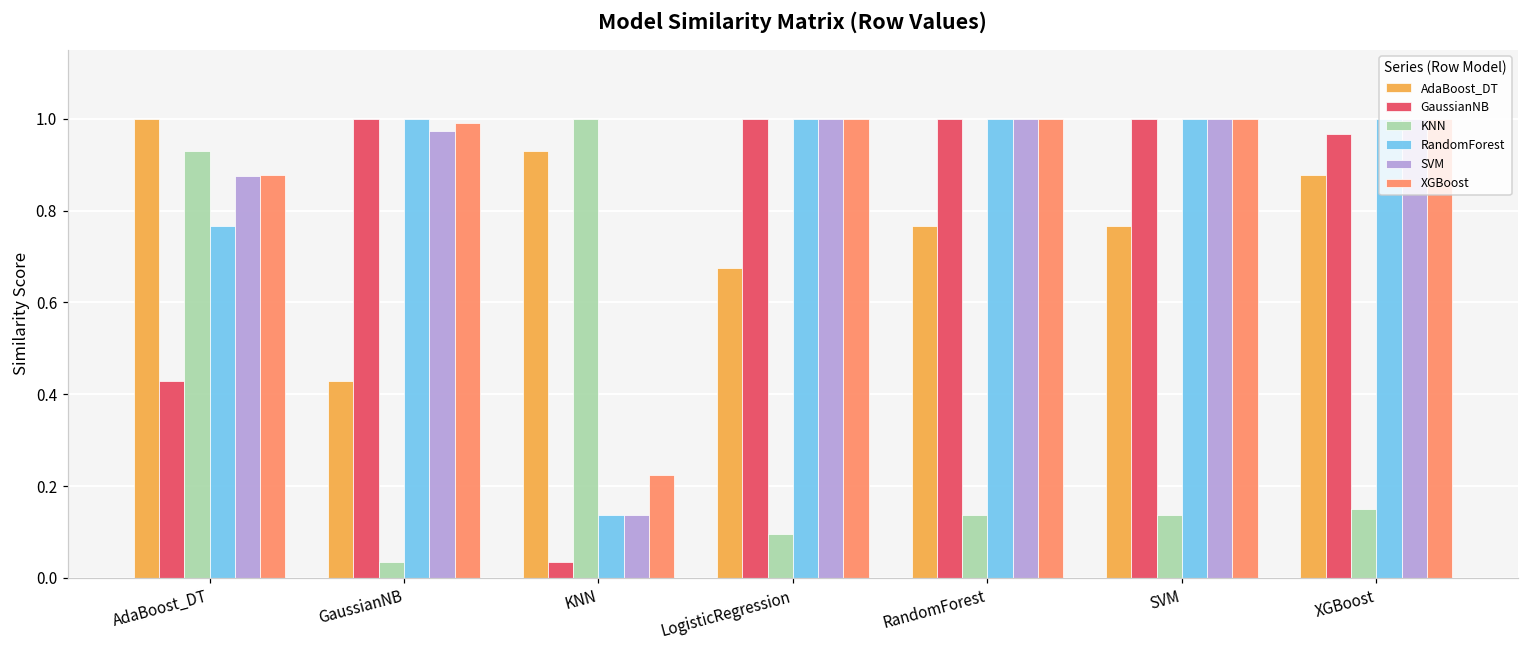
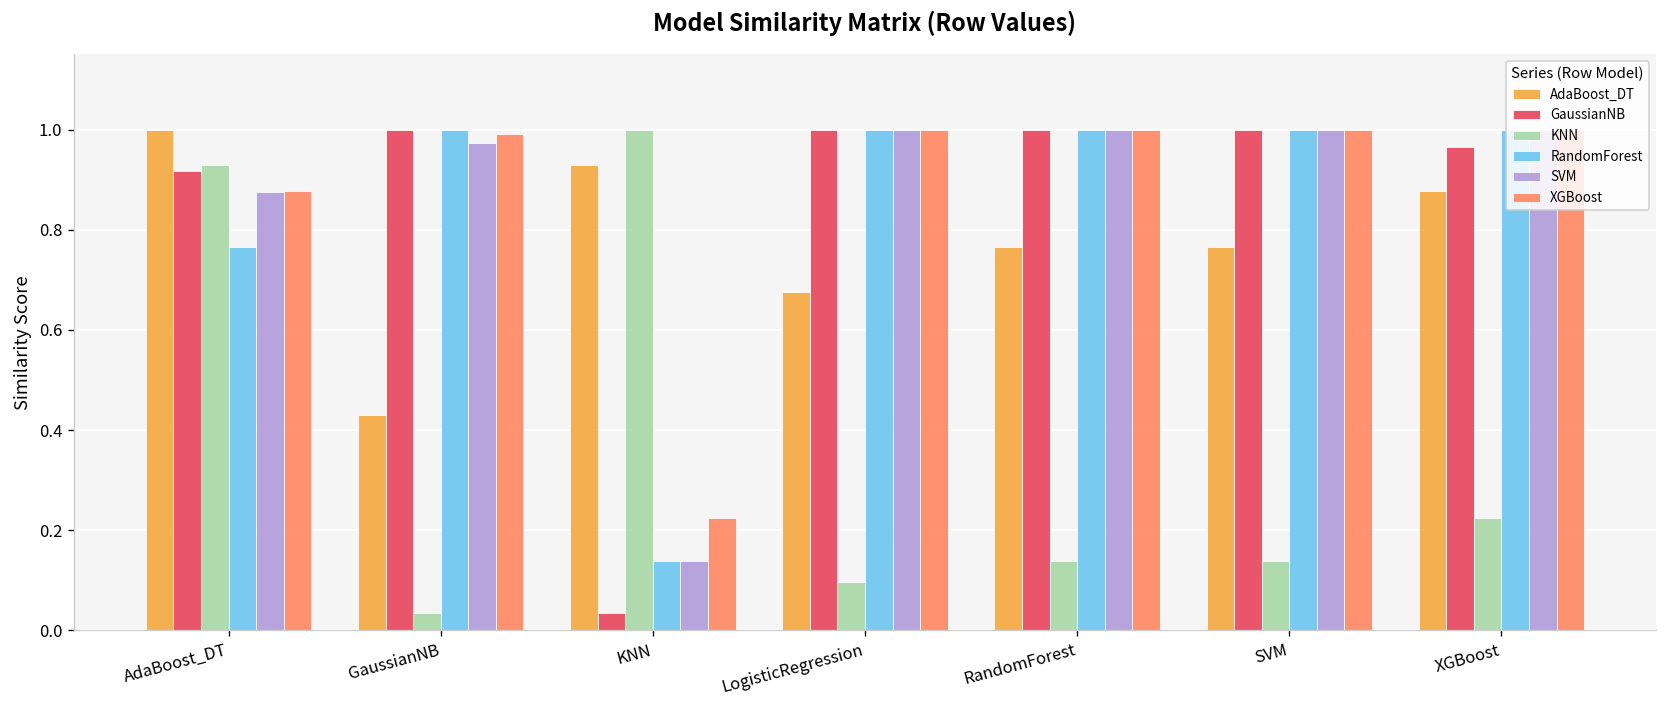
  {
    "GaussianNB": {
-     "AdaBoost_DT": 0.43,
+     "AdaBoost_DT": 0.92,
      "GaussianNB": 1.00,
      "KNN": 0.03,
      "LogisticRegression": 1.00,
      "RandomForest": 1.00,
      "SVM": 1.00,
      "XGBoost": 0.97
    },
    "KNN": {
      "AdaBoost_DT": 0.93,
      "GaussianNB": 0.03,
      "KNN": 1.00,
      "LogisticRegression": 0.10,
      "RandomForest": 0.14,
      "SVM": 0.14,
-     "XGBoost": 0.15
+     "XGBoost": 0.22
    },
    "RandomForest": {
      "AdaBoost_DT": 0.77,
      "GaussianNB": 1.00,
      "KNN": 0.14,
      "LogisticRegression": 1.00,
      "RandomForest": 1.00,
      "SVM": 1.00
    },
    "SVM": {
      "AdaBoost_DT": 0.87,
      "GaussianNB": 0.97,
      "KNN": 0.14,
      "LogisticRegression": 1.00,
      "RandomForest": 1.00,
      "SVM": 1.00
    }
  }
